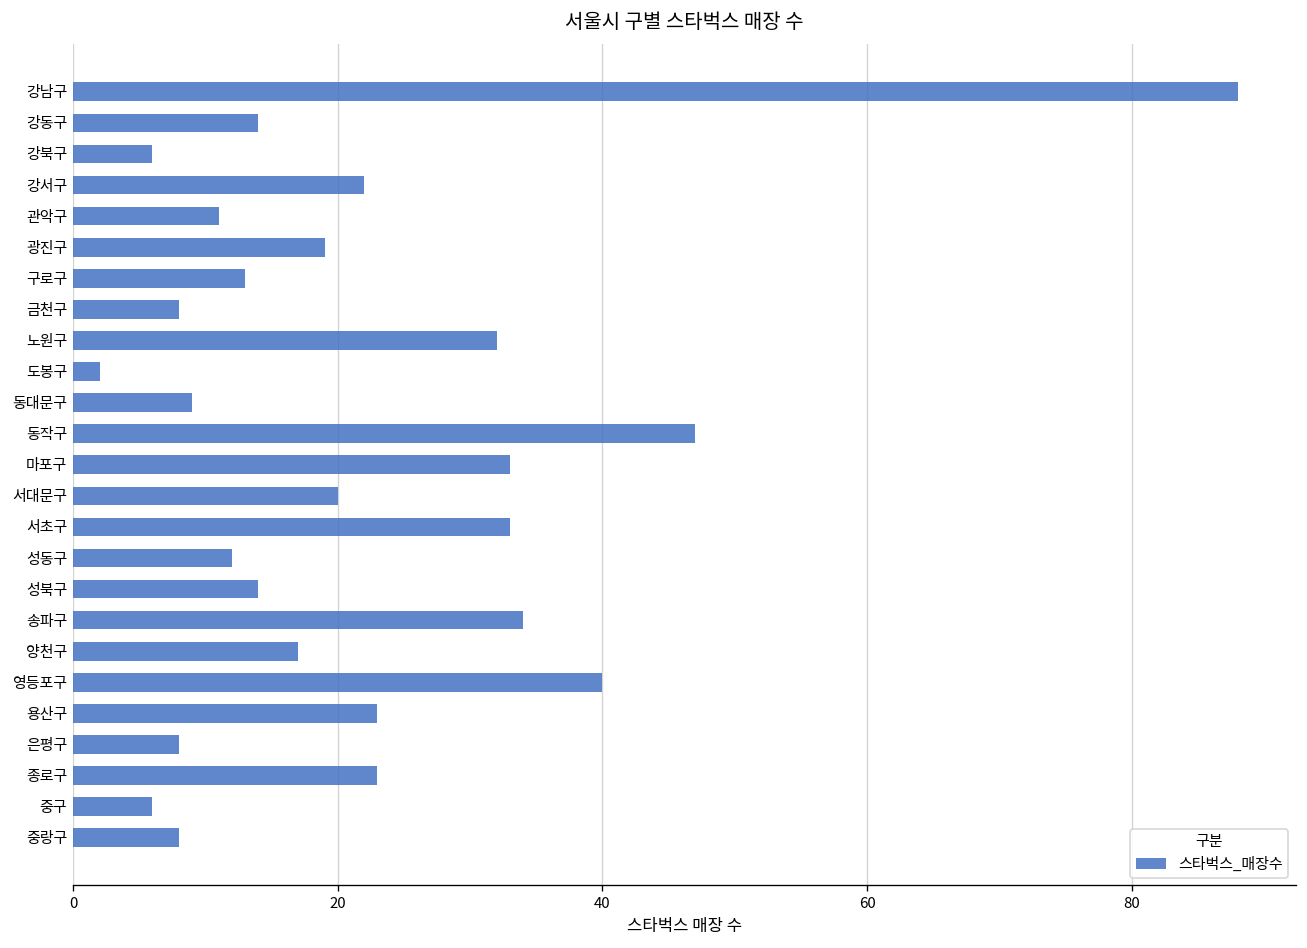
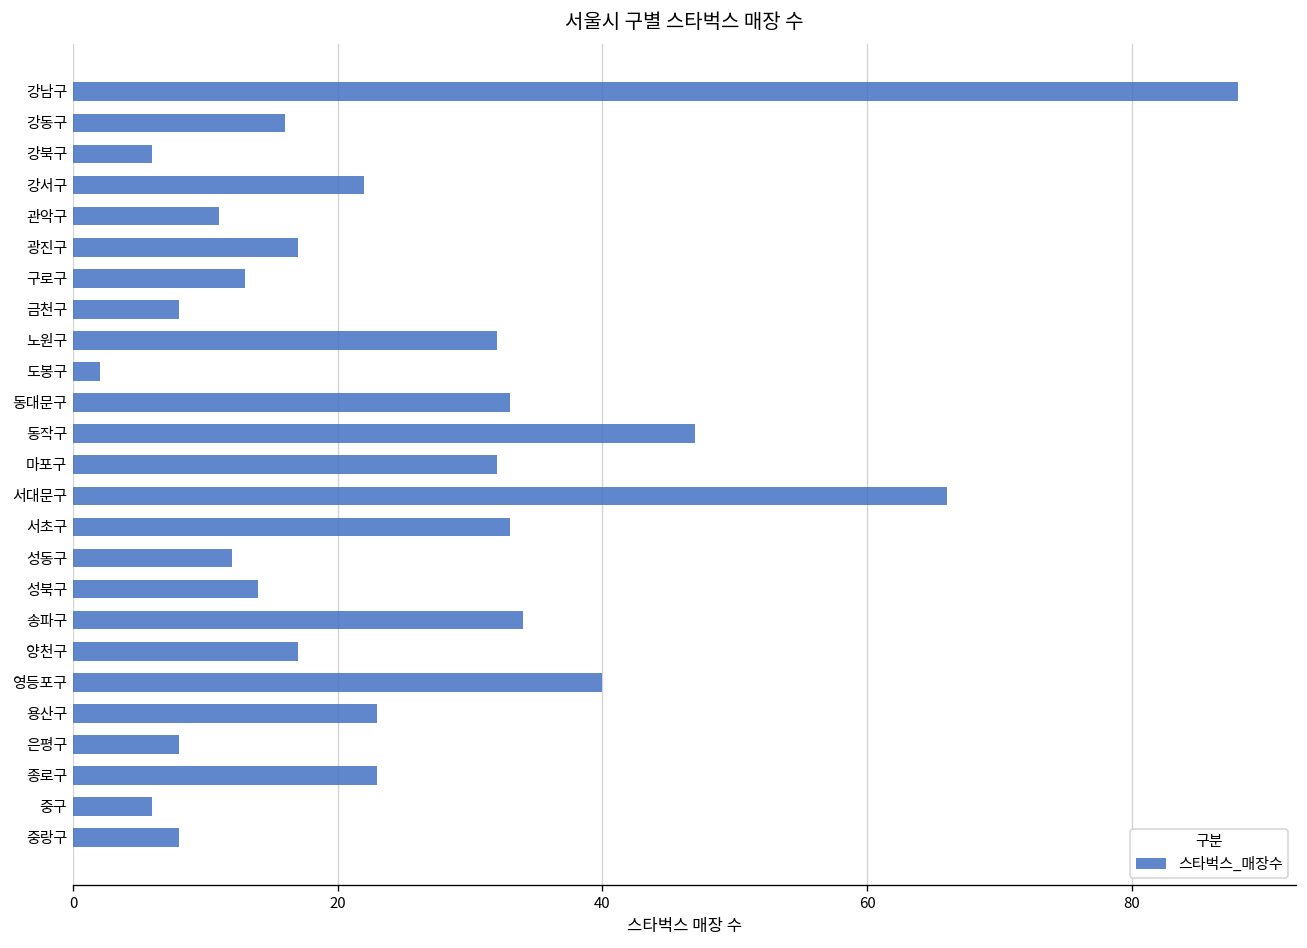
  {
    "강남구": 88,
-   "강동구": 14,
+   "강동구": 16,
    "강북구": 6,
    "강서구": 22,
    "관악구": 11,
-   "광진구": 19,
+   "광진구": 17,
    "구로구": 13,
    "금천구": 8,
    "노원구": 32,
    "도봉구": 2,
-   "동대문구": 9,
+   "동대문구": 33,
    "동작구": 47,
-   "마포구": 33,
-   "서대문구": 20,
+   "마포구": 32,
+   "서대문구": 66,
    "서초구": 33,
    "성동구": 12,
    "성북구": 14,
    "송파구": 34,
    "양천구": 17,
    "영등포구": 40,
    "용산구": 23,
    "은평구": 8,
    "종로구": 23,
    "중구": 6,
    "중랑구": 8
  }
